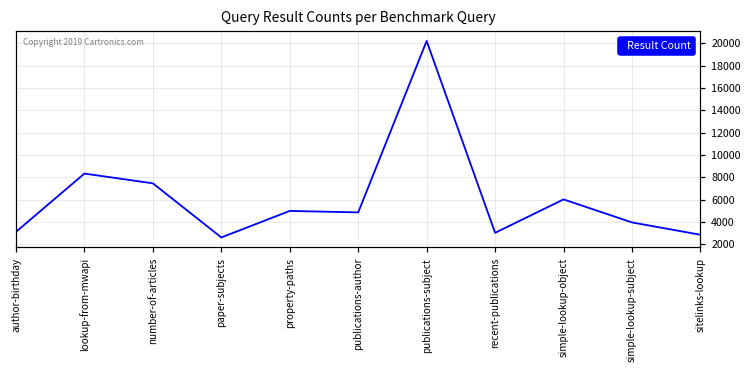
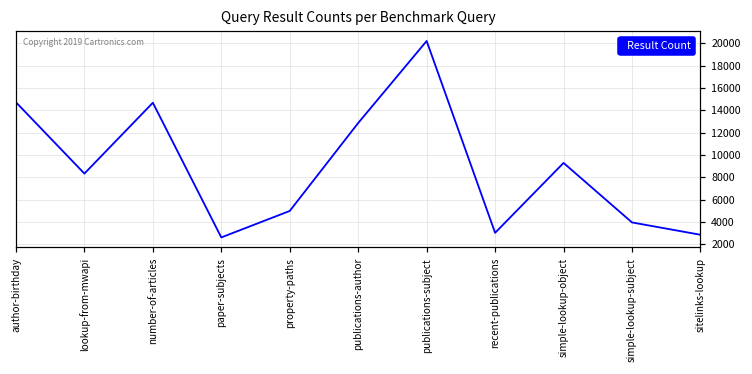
  {
-   "author-birthday": 3100,
+   "author-birthday": 14700,
    "lookup-from-mwapi": 8300,
-   "number-of-articles": 7500,
+   "number-of-articles": 14700,
    "paper-subjects": 2600,
    "property-paths": 5000,
-   "publications-author": 4800,
+   "publications-author": 12900,
    "publications-subject": 20200,
    "recent-publications": 3000,
-   "simple-lookup-object": 6000,
+   "simple-lookup-object": 9300,
    "simple-lookup-subject": 3900,
    "sitelinks-lookup": 2800
  }
